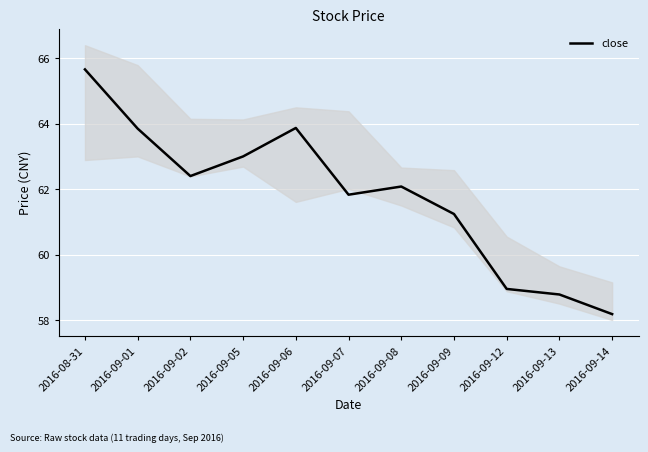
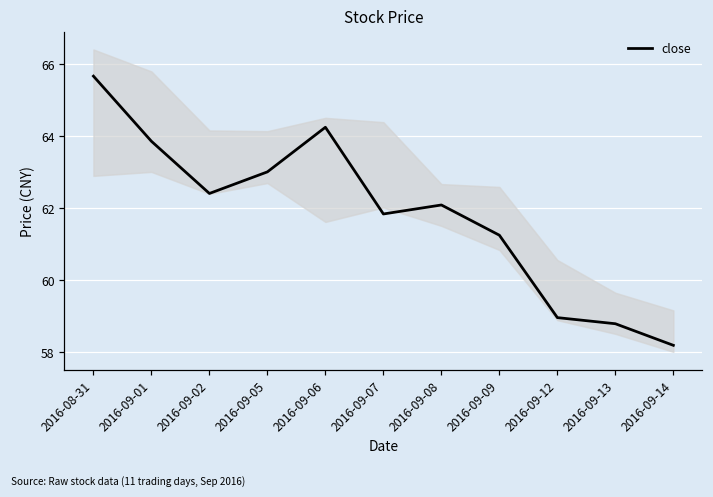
  {
    "close": {
      "2016-08-31": 65.7,
      "2016-09-01": 63.9,
      "2016-09-02": 62.4,
      "2016-09-05": 63.0,
-     "2016-09-06": 63.9,
+     "2016-09-06": 64.2,
      "2016-09-07": 61.8,
      "2016-09-08": 62.1,
      "2016-09-09": 61.2,
      "2016-09-12": 59.0,
      "2016-09-13": 58.8,
      "2016-09-14": 58.2
    }
  }
